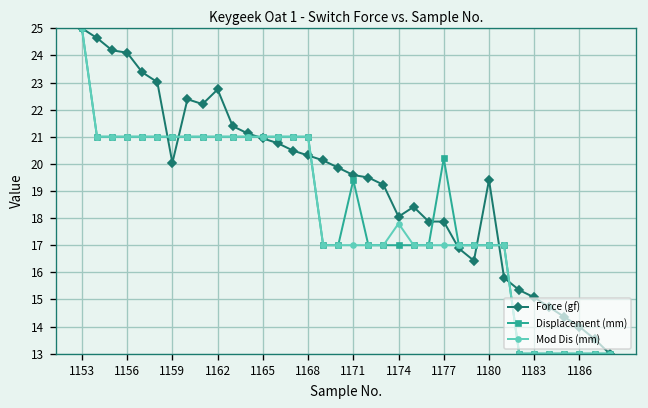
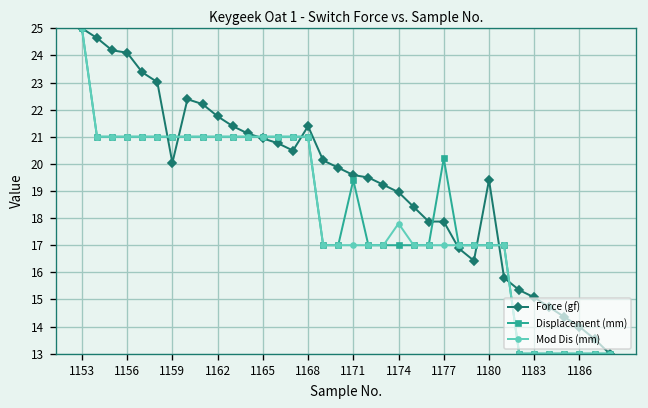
  {
    "Force (gf)": {
      "1156": 24.1,
      "1159": 20.0,
-     "1162": 22.7,
-     "1168": 20.3,
+     "1162": 21.8,
+     "1168": 21.4,
      "1171": 19.6,
-     "1174": 18.1,
+     "1174": 19.0,
      "1177": 17.9,
      "1180": 19.4
    },
    "Displacement (mm)": {
      "1171": 19.4,
      "1174": 17.0,
      "1177": 20.2
    },
    "Mod Dis (mm)": {
      "1171": 17.0,
      "1174": 17.8,
      "1177": 17.0
    }
  }
